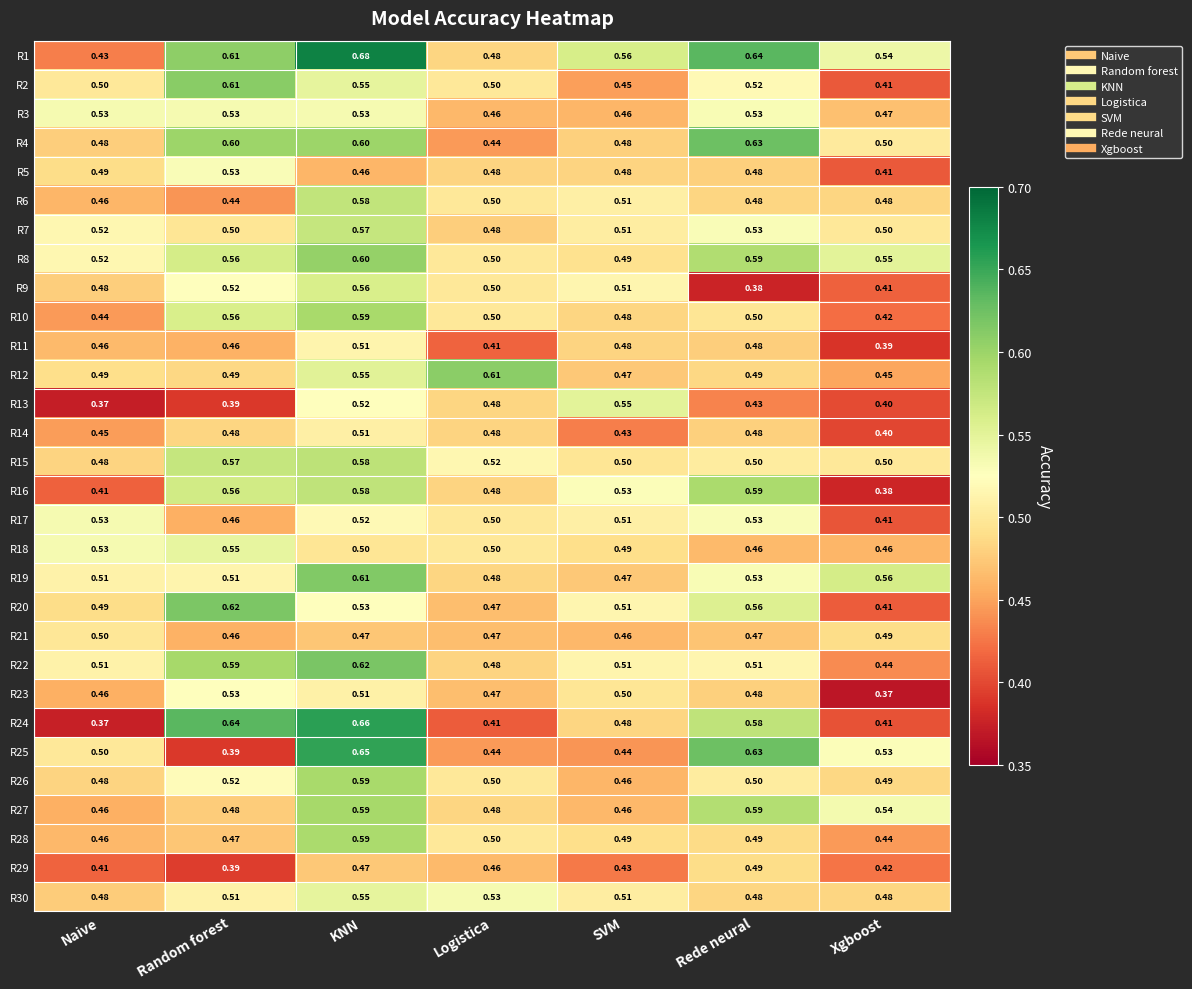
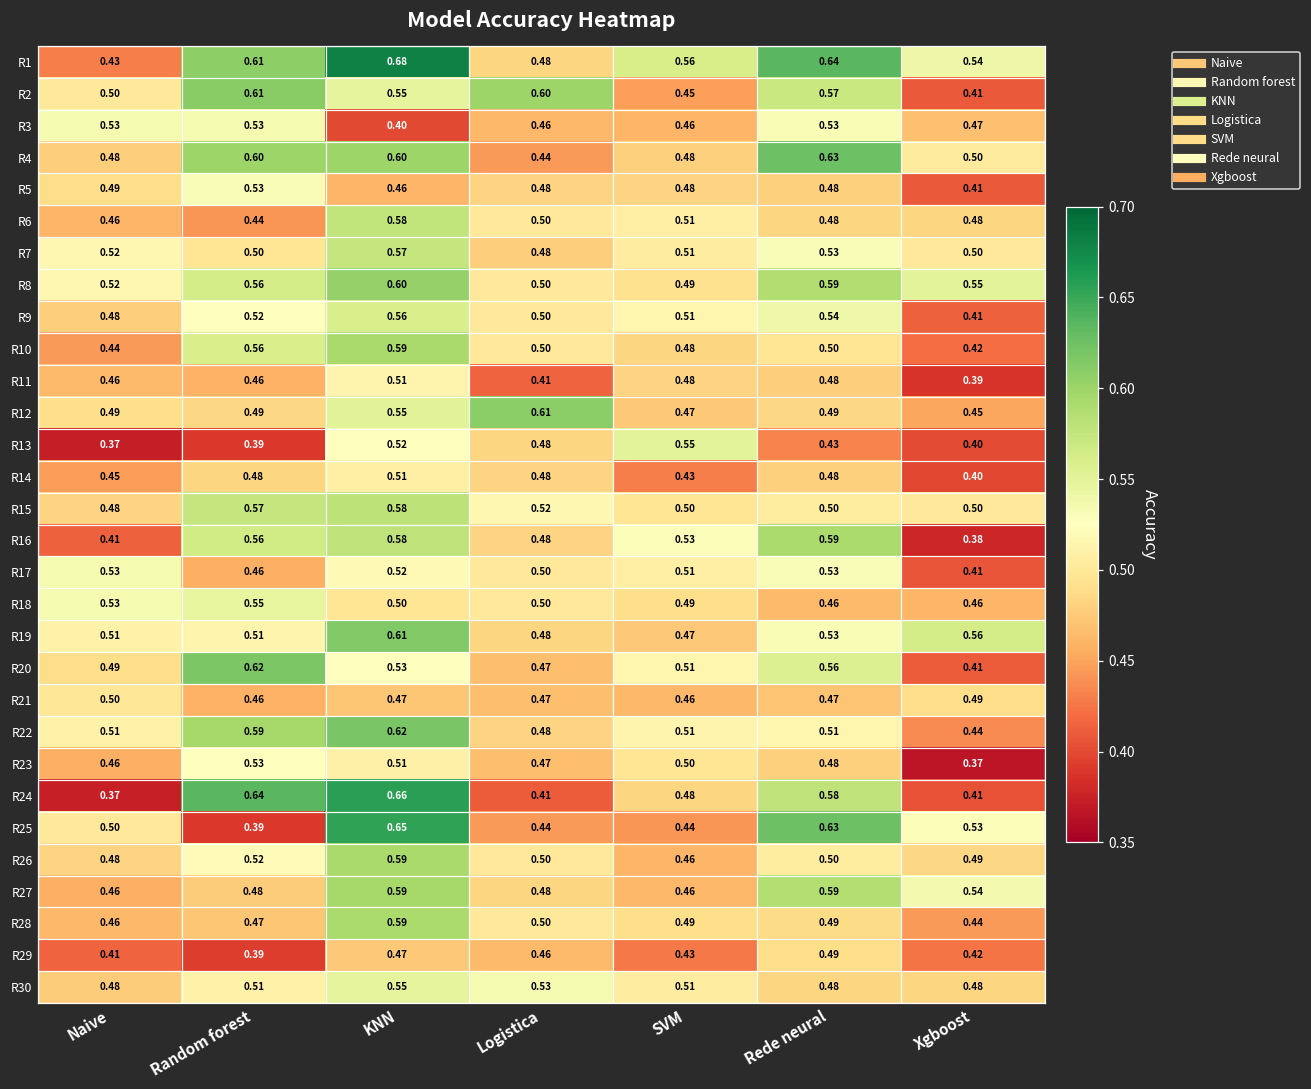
  {
    "R2": {
      "Naive": 0.50,
      "Random forest": 0.61,
      "KNN": 0.55,
-     "Logistica": 0.50,
+     "Logistica": 0.60,
      "SVM": 0.45,
-     "Rede neural": 0.52,
+     "Rede neural": 0.57,
      "Xgboost": 0.41
    },
    "R3": {
      "Naive": 0.53,
      "Random forest": 0.53,
-     "KNN": 0.53,
+     "KNN": 0.40,
      "Logistica": 0.46,
      "SVM": 0.46,
      "Rede neural": 0.53,
      "Xgboost": 0.47
    },
    "R9": {
      "Naive": 0.48,
      "Random forest": 0.52,
      "KNN": 0.56,
      "Logistica": 0.50,
      "SVM": 0.51,
-     "Rede neural": 0.38,
+     "Rede neural": 0.54,
      "Xgboost": 0.41
    }
  }
